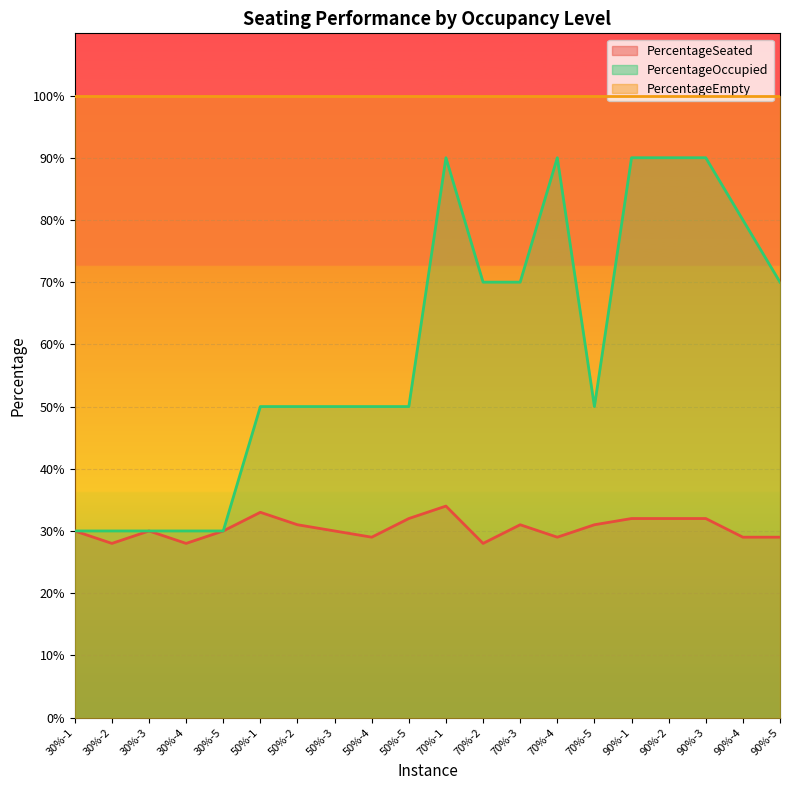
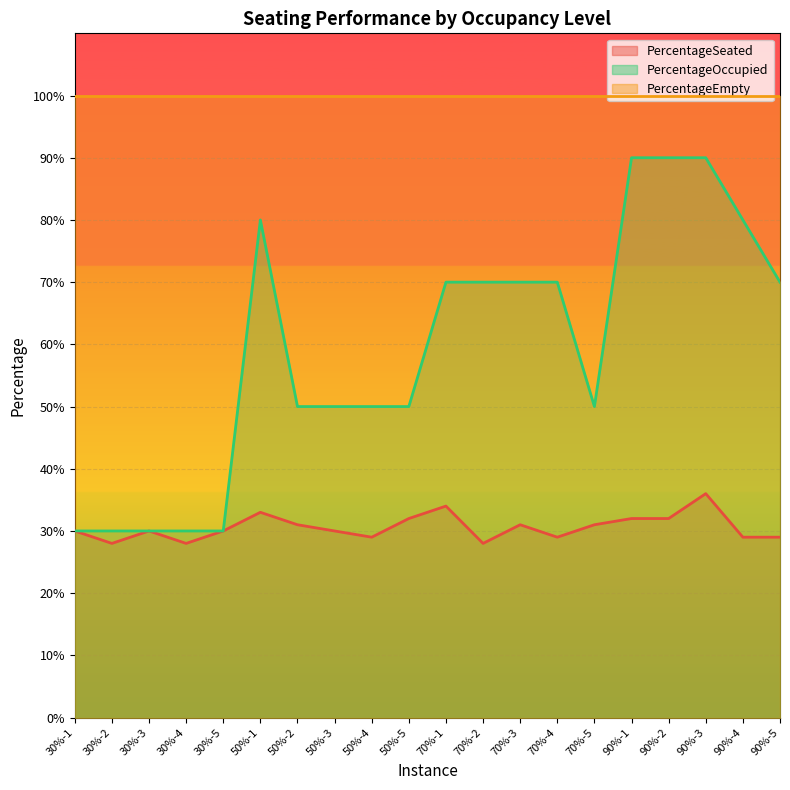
  {
    "PercentageSeated": {
      "30%-2": "28%",
      "30%-4": "28%",
      "50%-1": "33%",
      "50%-2": "31%",
      "50%-3": "30%",
      "50%-4": "29%",
      "50%-5": "32%",
      "70%-1": "34%",
      "70%-2": "28%",
      "70%-3": "31%",
      "70%-4": "29%",
      "70%-5": "31%",
      "90%-1": "32%",
      "90%-2": "32%",
-     "90%-3": "32%",
+     "90%-3": "36%",
      "90%-4": "29%",
      "90%-5": "29%"
    },
    "PercentageOccupied": {
      "30%-2": "30%",
      "30%-4": "30%",
-     "50%-1": "50%",
+     "50%-1": "80%",
      "50%-2": "50%",
      "50%-3": "50%",
      "50%-4": "50%",
      "50%-5": "50%",
-     "70%-1": "90%",
+     "70%-1": "70%",
      "70%-2": "70%",
      "70%-3": "70%",
-     "70%-4": "90%",
+     "70%-4": "70%",
      "70%-5": "50%",
      "90%-1": "90%",
      "90%-2": "90%",
      "90%-3": "90%",
      "90%-4": "80%",
      "90%-5": "70%"
    },
    "PercentageEmpty": {
      "30%-1": "100%",
      "30%-2": "100%",
      "30%-3": "100%",
      "30%-4": "100%",
      "30%-5": "100%",
      "50%-1": "100%",
      "50%-2": "100%",
      "50%-3": "100%",
      "50%-4": "100%",
      "50%-5": "100%",
      "70%-1": "100%",
      "70%-2": "100%",
      "70%-3": "100%",
      "70%-4": "100%",
      "70%-5": "100%",
      "90%-5": "100%"
    }
  }
